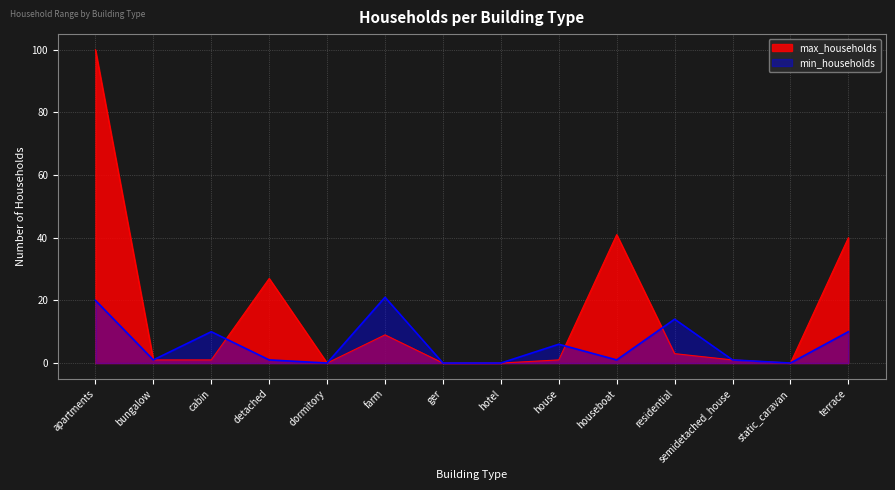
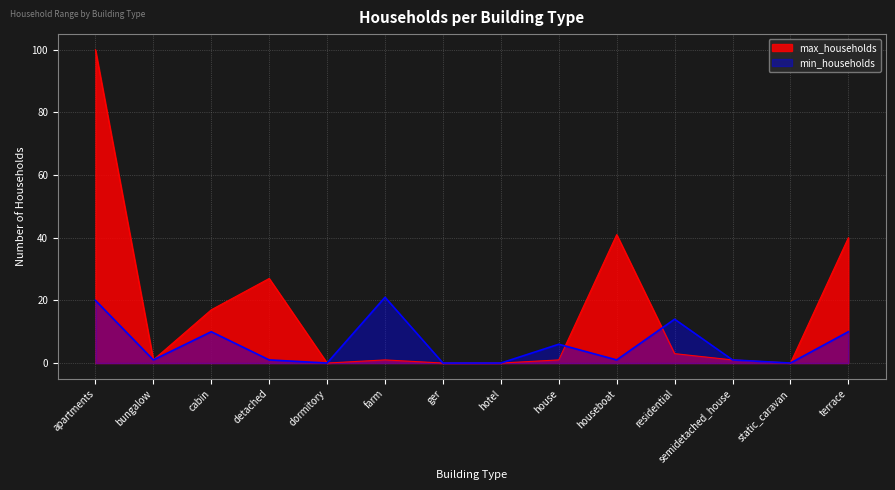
  {
    "max_households": {
      "apartments": 100,
-     "cabin": 1,
+     "cabin": 17,
      "detached": 27,
-     "farm": 9,
+     "farm": 1,
      "house": 1,
      "houseboat": 41,
      "residential": 3,
      "terrace": 40
    },
    "min_households": {
      "apartments": 20,
      "cabin": 10,
      "detached": 1,
      "farm": 21,
      "house": 6,
      "houseboat": 1,
      "residential": 14,
      "terrace": 10
    }
  }
